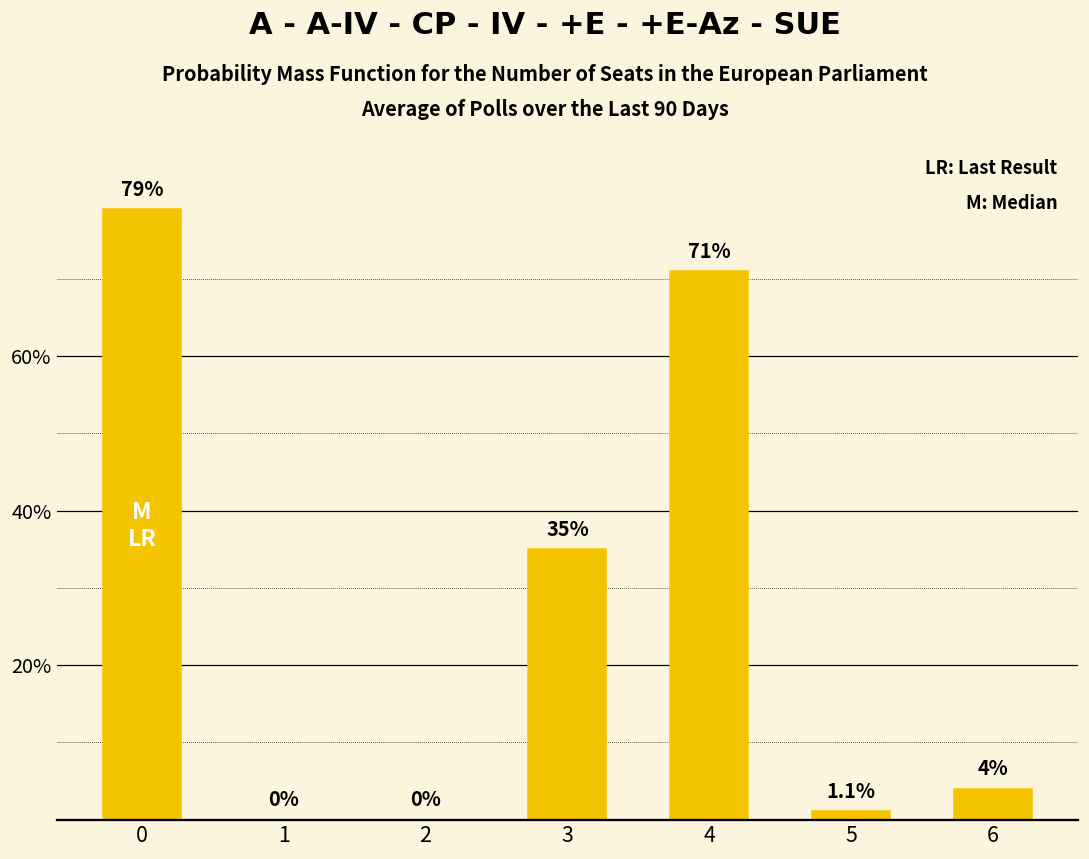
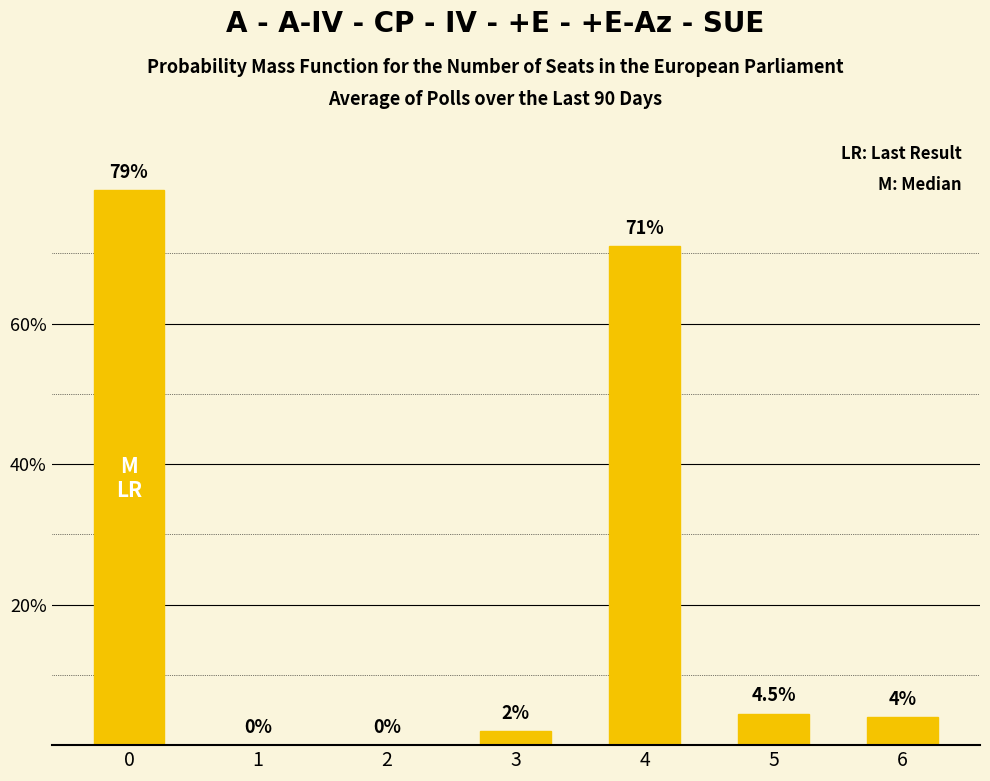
  {
    "0": "79%",
    "1": "0%",
    "2": "0%",
-   "3": "35%",
+   "3": "2%",
    "4": "71%",
-   "5": "1.1%",
+   "5": "4.5%",
    "6": "4%"
  }
